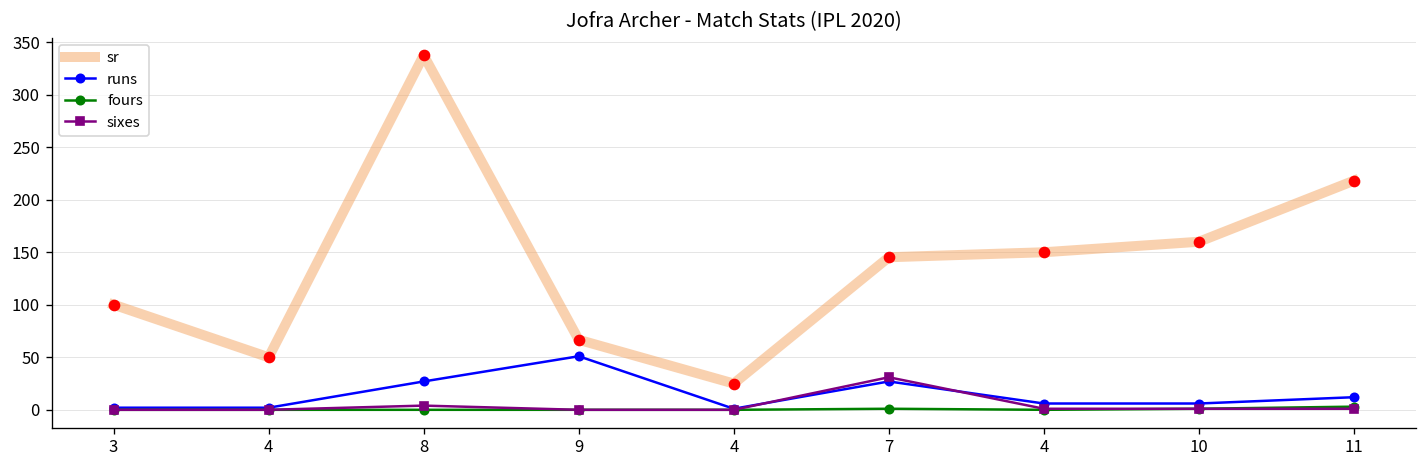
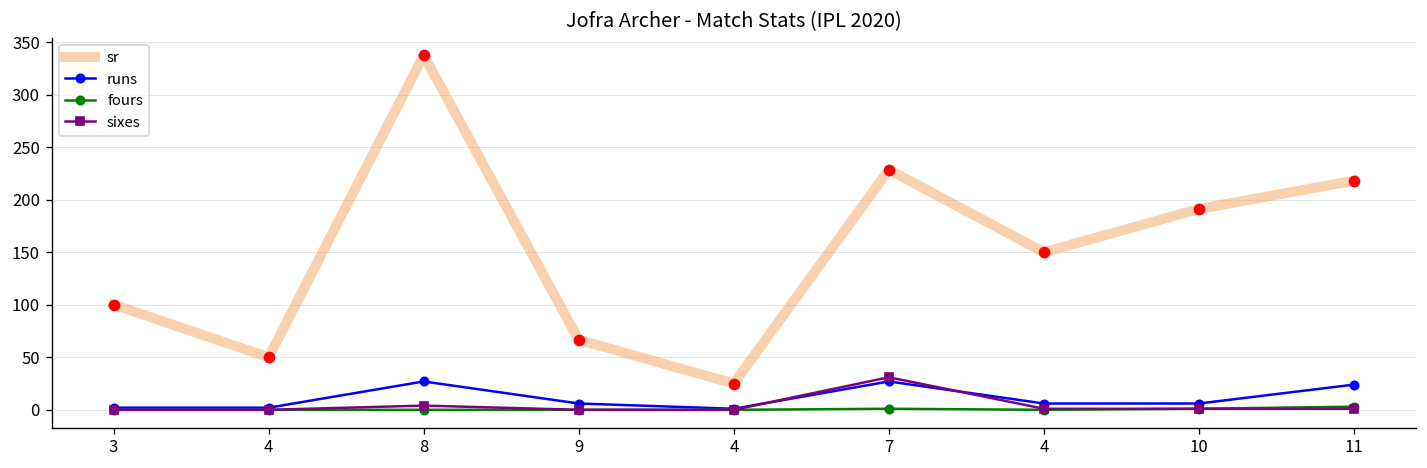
  {
    "sr": {
      "3": 100,
      "8": 340,
      "9": 70,
-     "7": 150,
-     "10": 160,
+     "7": 230,
+     "10": 190,
      "11": 220
    },
    "runs": {
      "8": 30,
-     "9": 50,
+     "9": 10,
      "7": 30,
      "10": 10,
-     "11": 10
+     "11": 20
    },
    "fours": {
      "8": 0,
      "7": 0
    },
    "sixes": {
      "8": 0,
      "7": 30
    }
  }
